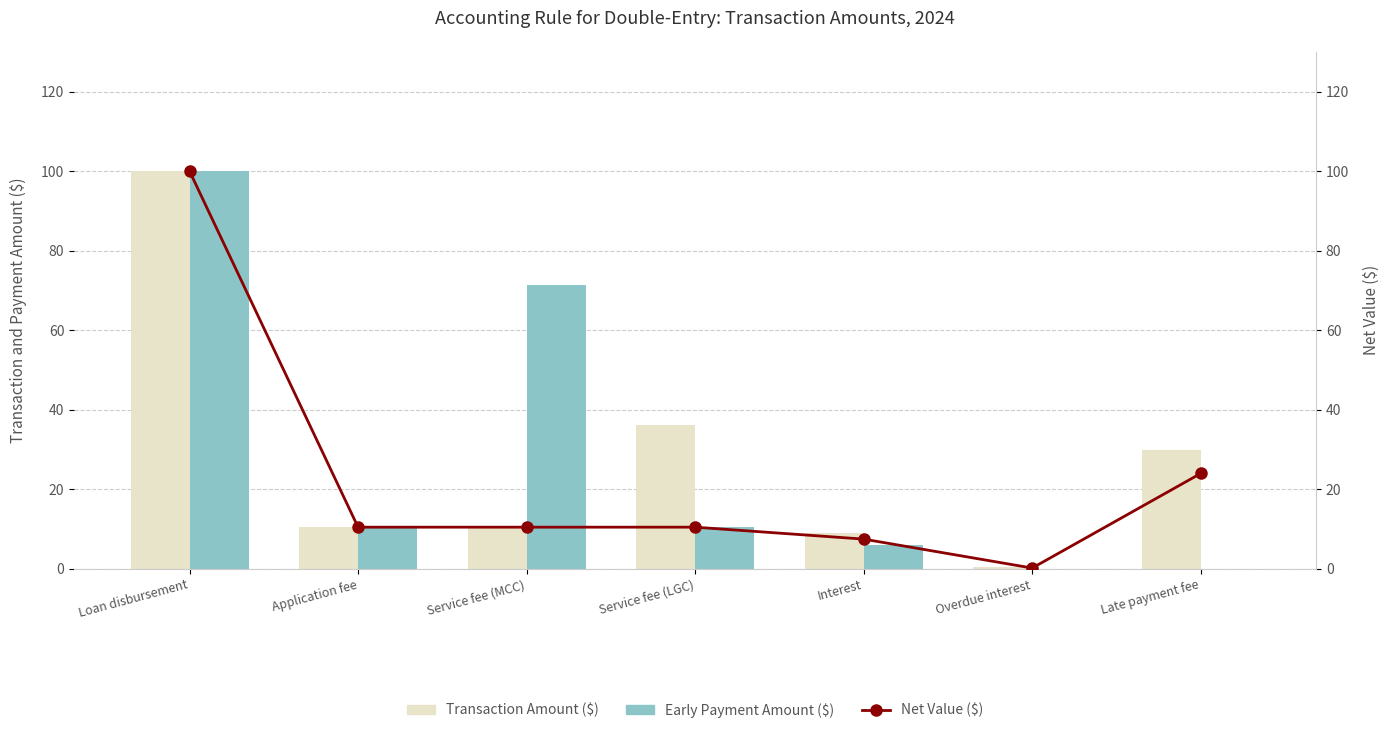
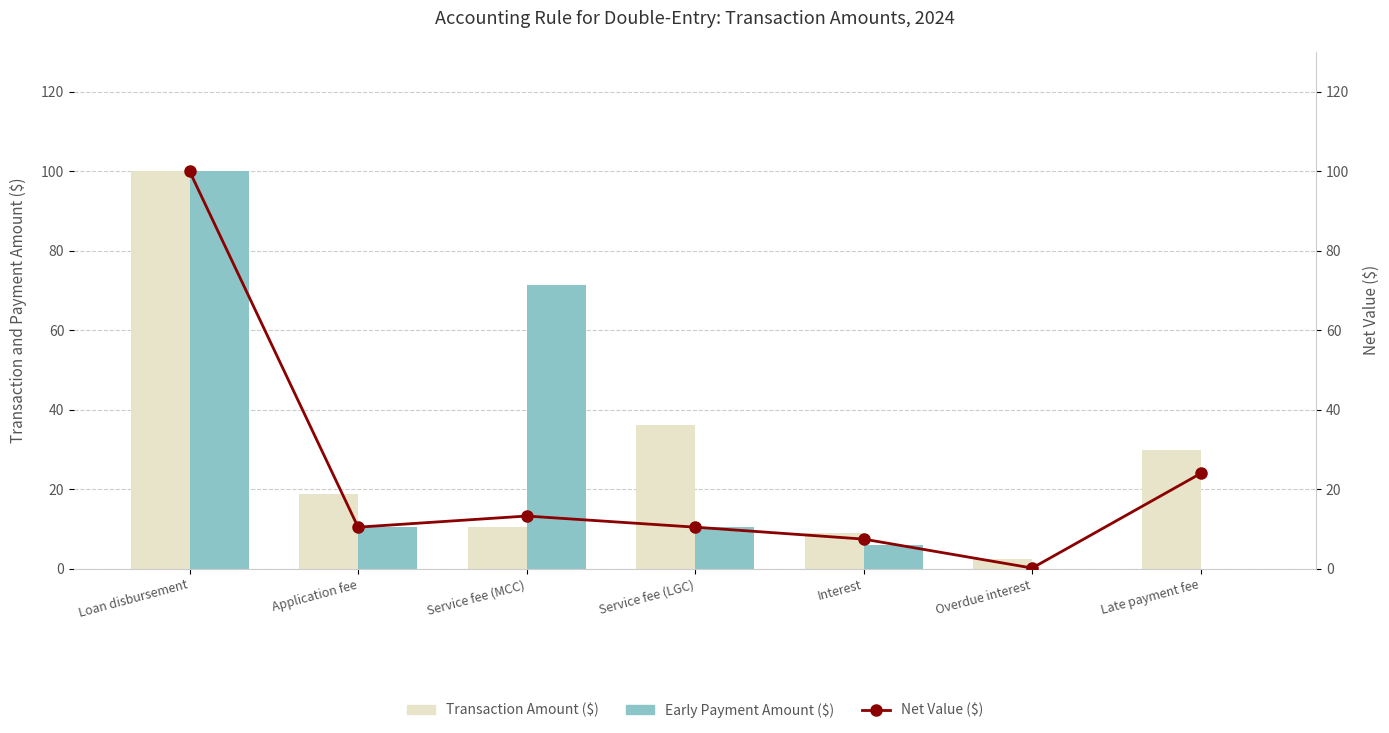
  {
    "Transaction Amount ($)": {
      "Loan disbursement": 100,
-     "Application fee": 11,
+     "Application fee": 19,
      "Service fee (MCC)": 11,
      "Service fee (LGC)": 36,
      "Interest": 9,
-     "Overdue interest": 0,
+     "Overdue interest": 2,
      "Late payment fee": 30
    },
    "Early Payment Amount ($)": {
      "Loan disbursement": 100,
      "Application fee": 11,
      "Service fee (MCC)": 71,
      "Service fee (LGC)": 11,
      "Interest": 6,
      "Overdue interest": 0,
      "Late payment fee": 0
    },
    "Net Value ($)": {
      "Loan disbursement": 100,
      "Application fee": 11,
-     "Service fee (MCC)": 11,
+     "Service fee (MCC)": 13,
      "Service fee (LGC)": 11,
      "Interest": 8,
      "Overdue interest": 0,
      "Late payment fee": 24
    }
  }
